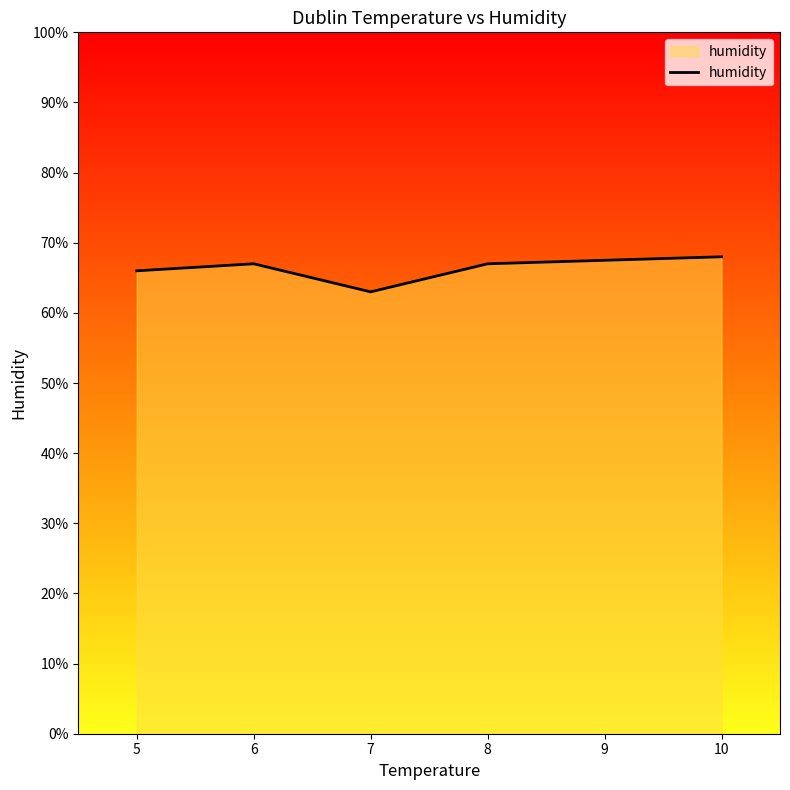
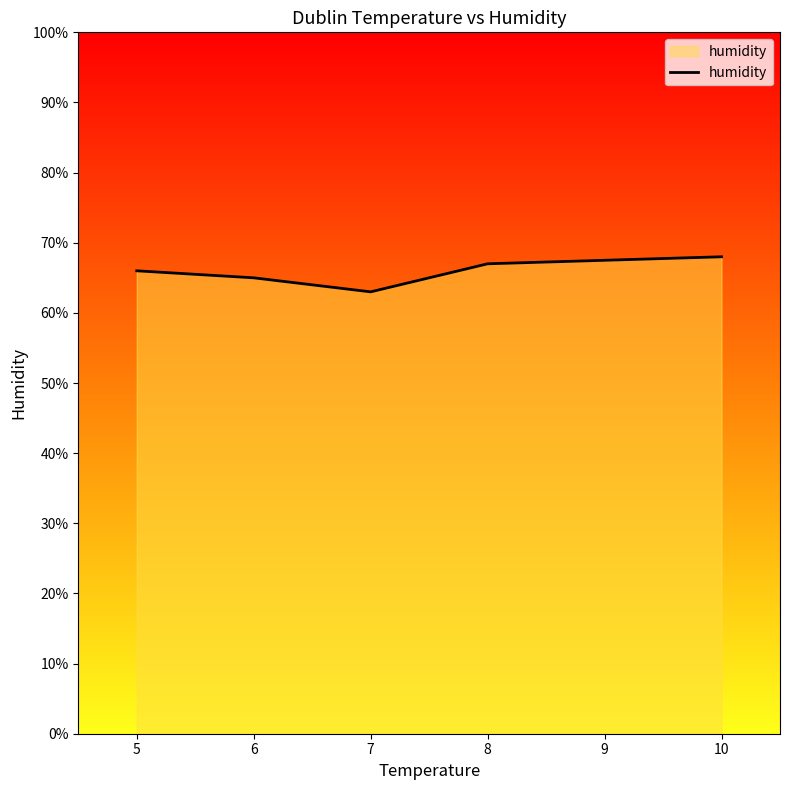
  {
    "5": "66%",
-   "6": "67%",
+   "6": "65%",
    "7": "63%",
    "8": "67%",
    "10": "68%"
  }
